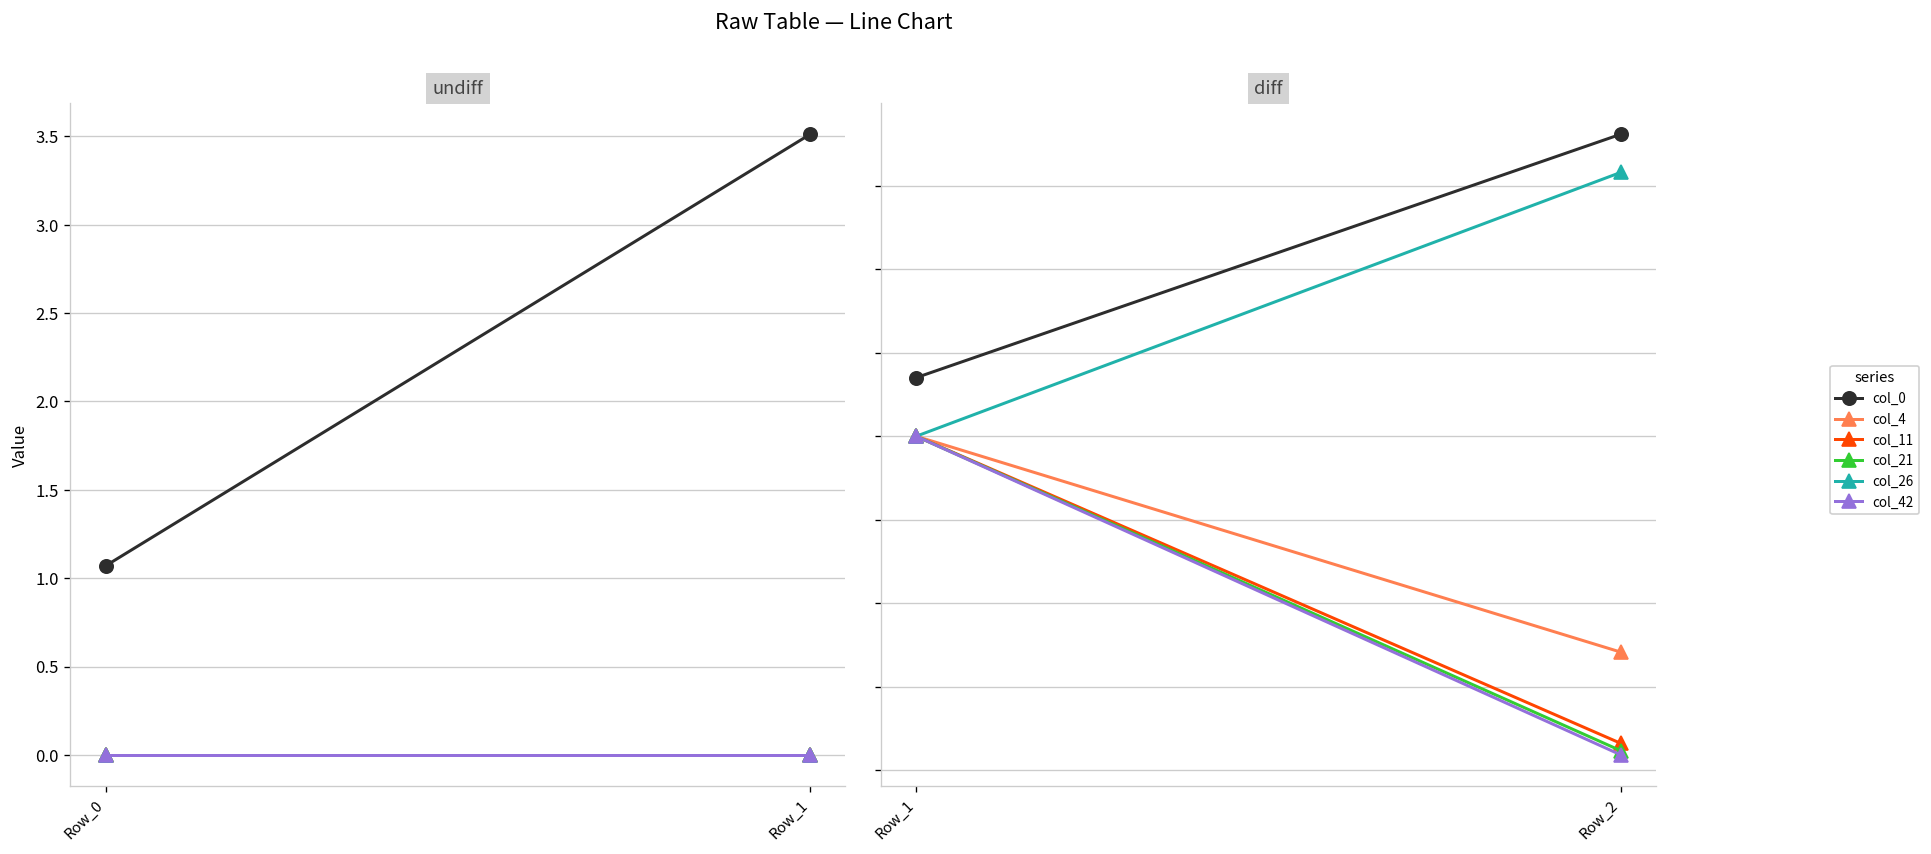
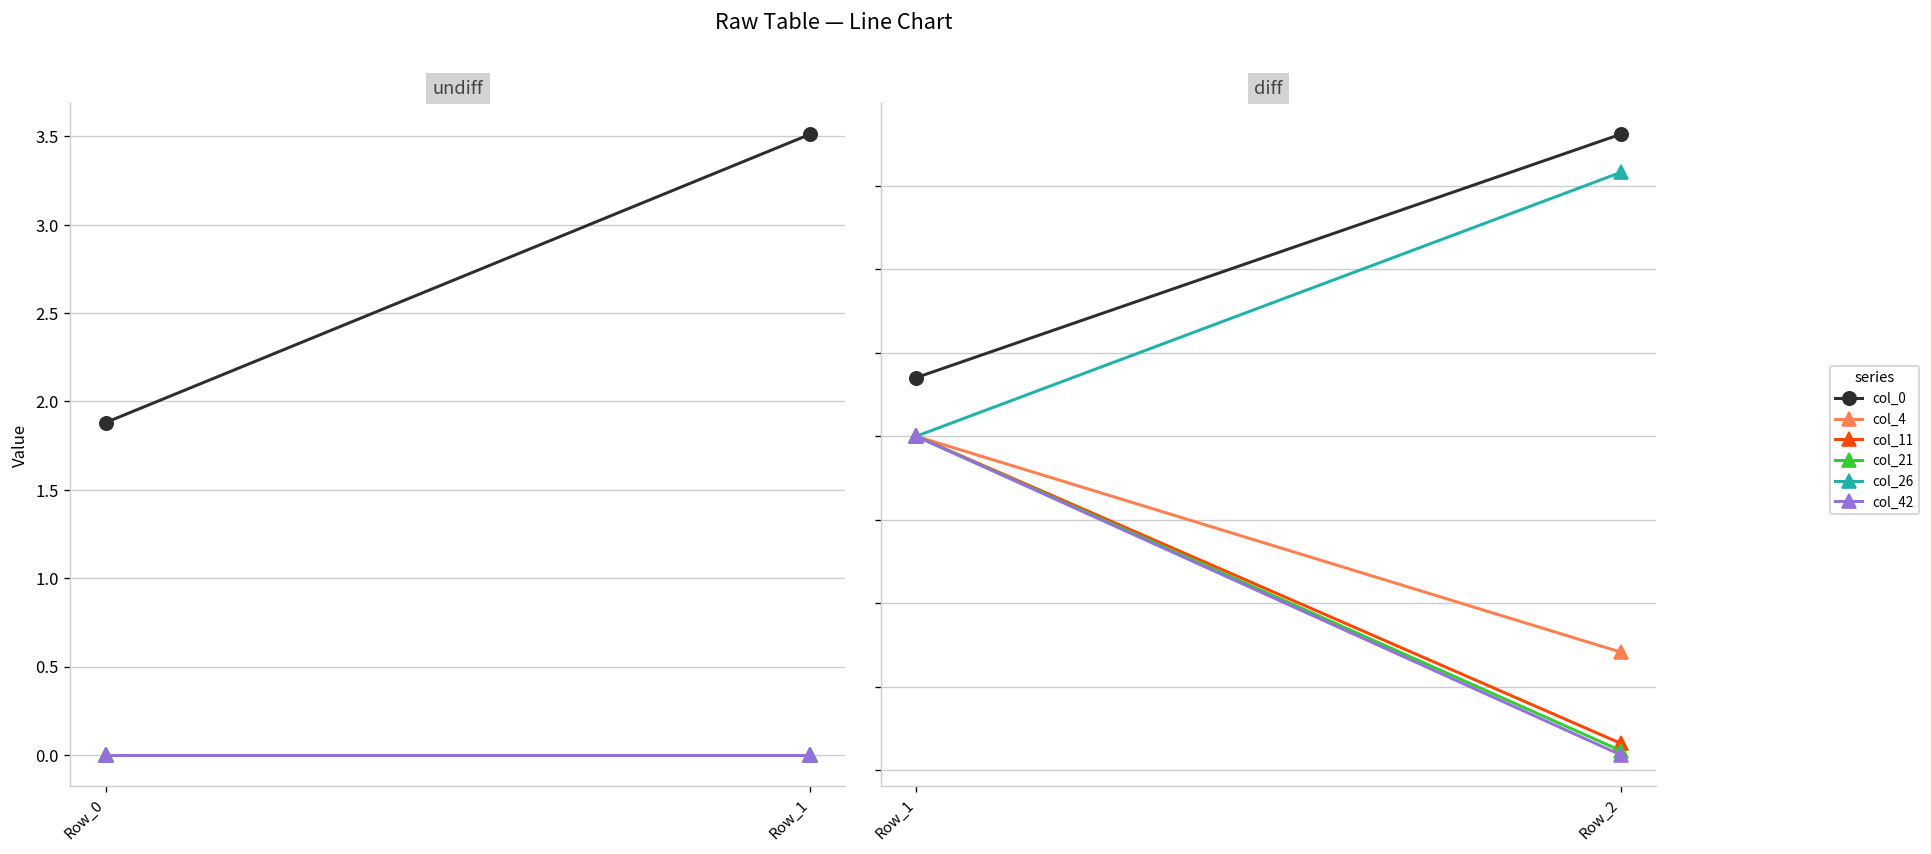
  {
    "undiff": {
      "col_0": {
-       "Row_0": 1.07,
+       "Row_0": 1.88,
        "Row_1": 3.51
      },
      "col_42": {
        "Row_0": 0.00,
        "Row_1": 0.00
      }
    }
  }
